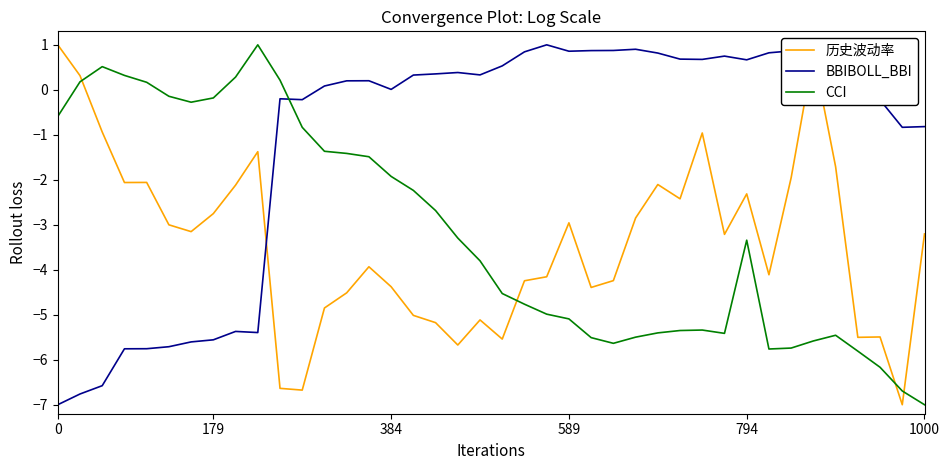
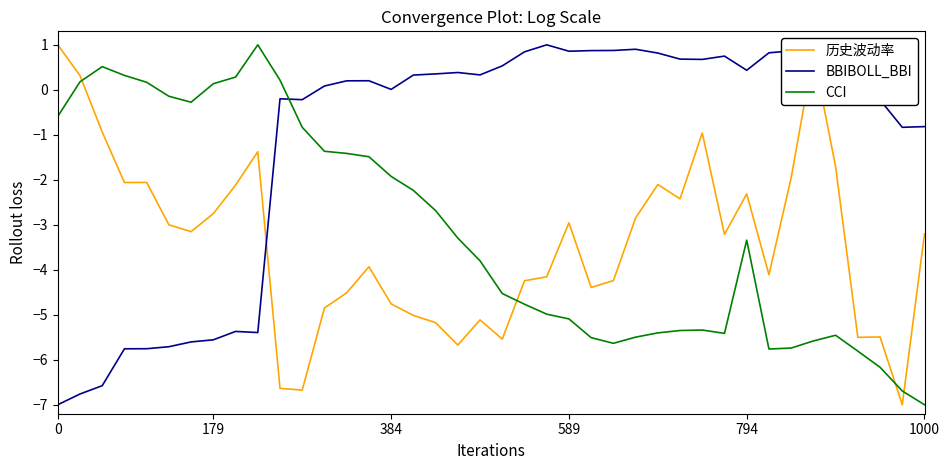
  {
    "历史波动率": {
      "0": 1.0,
      "179": -2.8,
-     "384": -4.4,
+     "384": -4.8,
      "589": -3.0,
      "794": -2.3,
      "1000": -3.2
    },
    "BBIBOLL_BBI": {
      "0": -7.0,
      "179": -5.6,
      "384": 0.0,
      "589": 0.9,
-     "794": 0.7,
+     "794": 0.4,
      "1000": -0.8
    },
    "CCI": {
      "0": -0.6,
-     "179": -0.2,
+     "179": 0.1,
      "384": -1.9,
      "589": -5.1,
      "794": -3.3,
      "1000": -7.0
    }
  }
